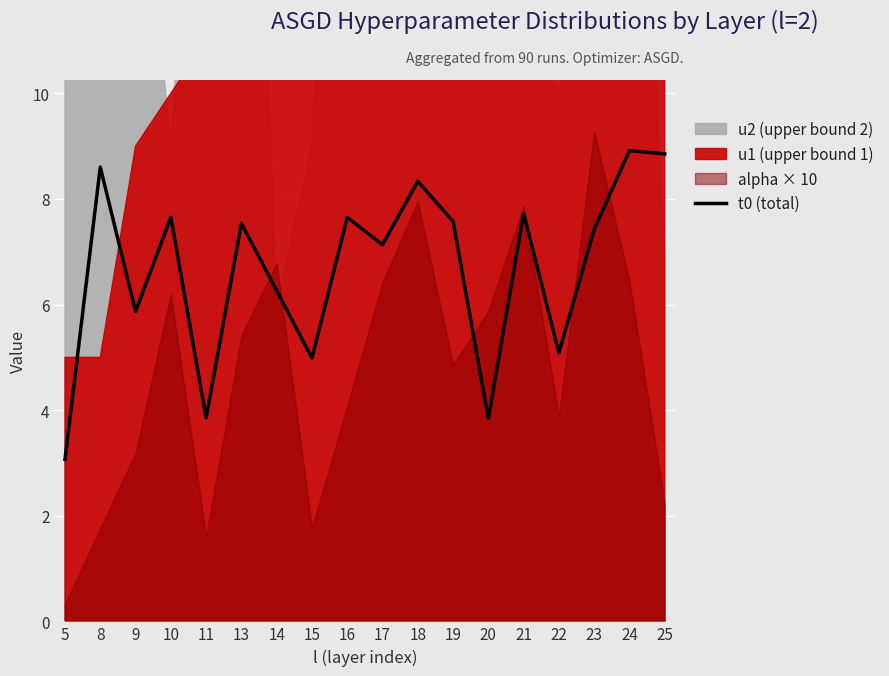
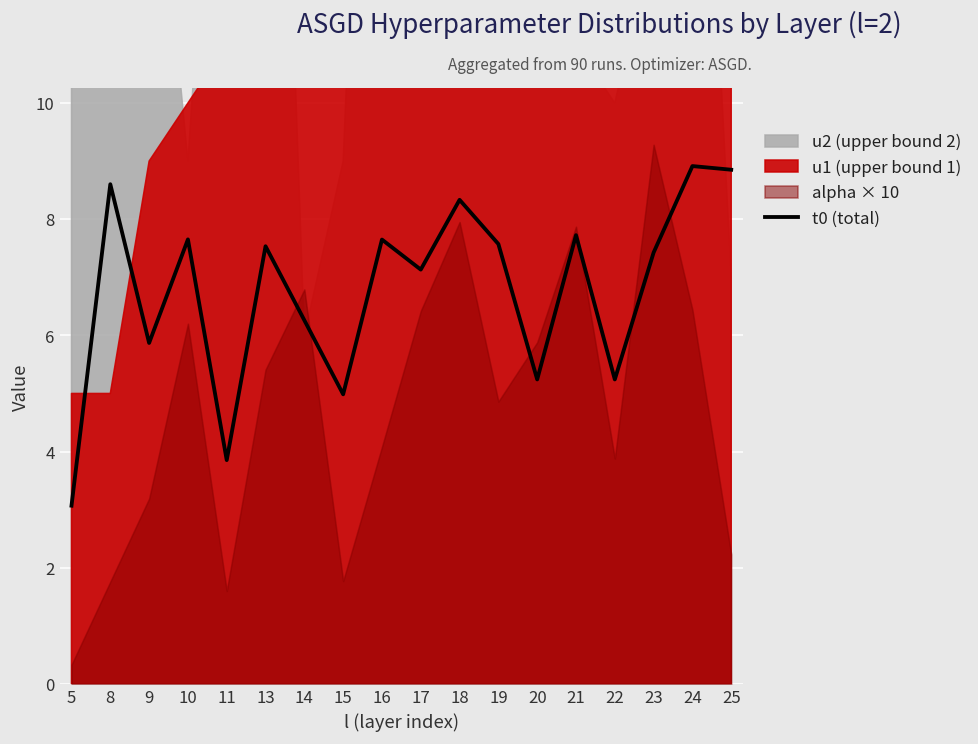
  {
    "t0 (total)": {
      "5": 3.1,
      "8": 8.6,
      "9": 5.9,
      "10": 7.7,
      "11": 3.9,
      "13": 7.5,
      "14": 6.3,
      "15": 5.0,
      "16": 7.6,
      "17": 7.1,
      "18": 8.3,
      "19": 7.6,
-     "20": 3.8,
+     "20": 5.2,
      "21": 7.7,
-     "22": 5.1,
+     "22": 5.2,
      "23": 7.4,
      "24": 8.9,
      "25": 8.9
    },
    "u2 (upper bound 2)": {
      "10": 9.0,
      "14": 6.0,
      "15": 9.0,
      "22": 10.0,
      "25": 7.0
    },
    "u1 (upper bound 1)": {
      "5": 5.0,
      "8": 5.0,
      "9": 9.0,
      "10": 10.0
    },
    "alpha × 10": {
      "5": 0.3,
      "8": 1.8,
      "9": 3.2,
      "10": 6.2,
      "11": 1.6,
      "13": 5.4,
      "14": 6.8,
      "15": 1.8,
      "16": 4.1,
      "17": 6.4,
      "18": 8.0,
      "19": 4.9,
      "20": 5.9,
      "21": 7.9,
      "22": 3.9,
      "23": 9.3,
      "24": 6.4,
      "25": 2.2
    }
  }
